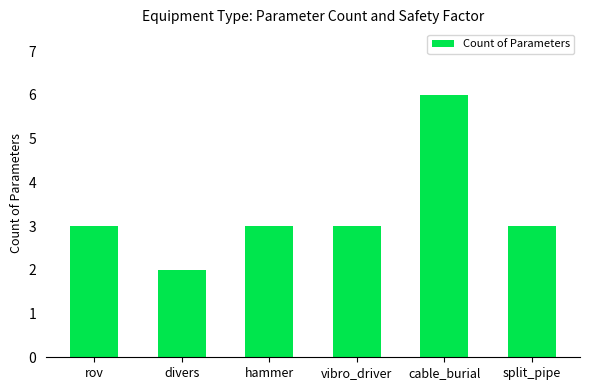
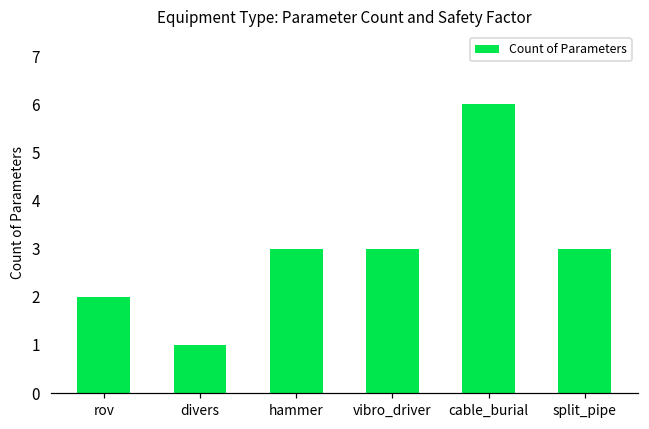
  {
-   "rov": 3,
-   "divers": 2,
+   "rov": 2,
+   "divers": 1,
    "hammer": 3,
    "vibro_driver": 3,
    "cable_burial": 6,
    "split_pipe": 3
  }
